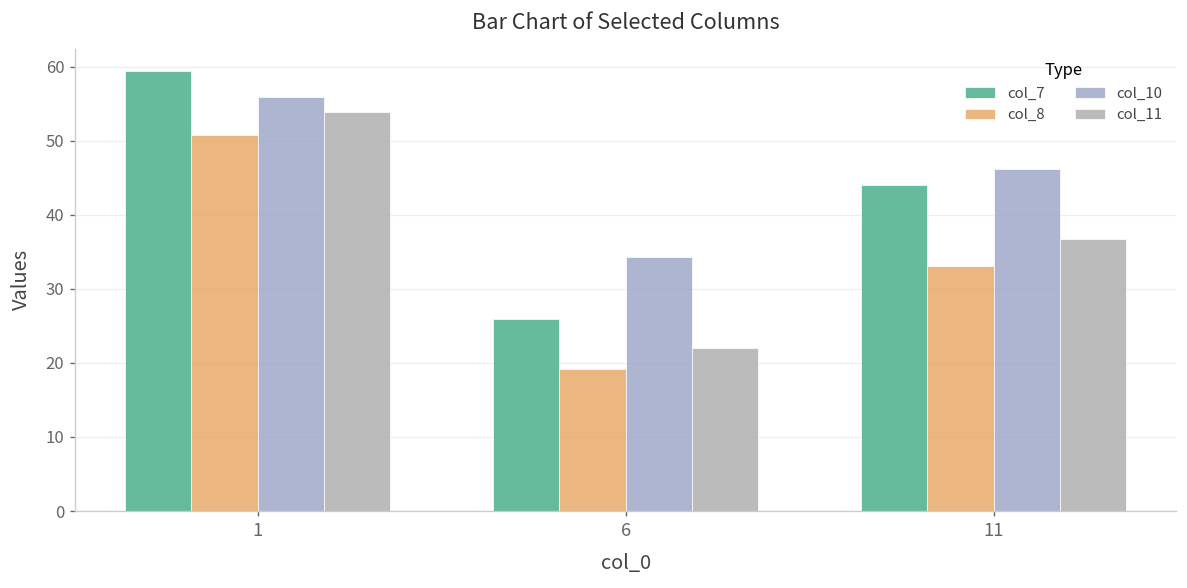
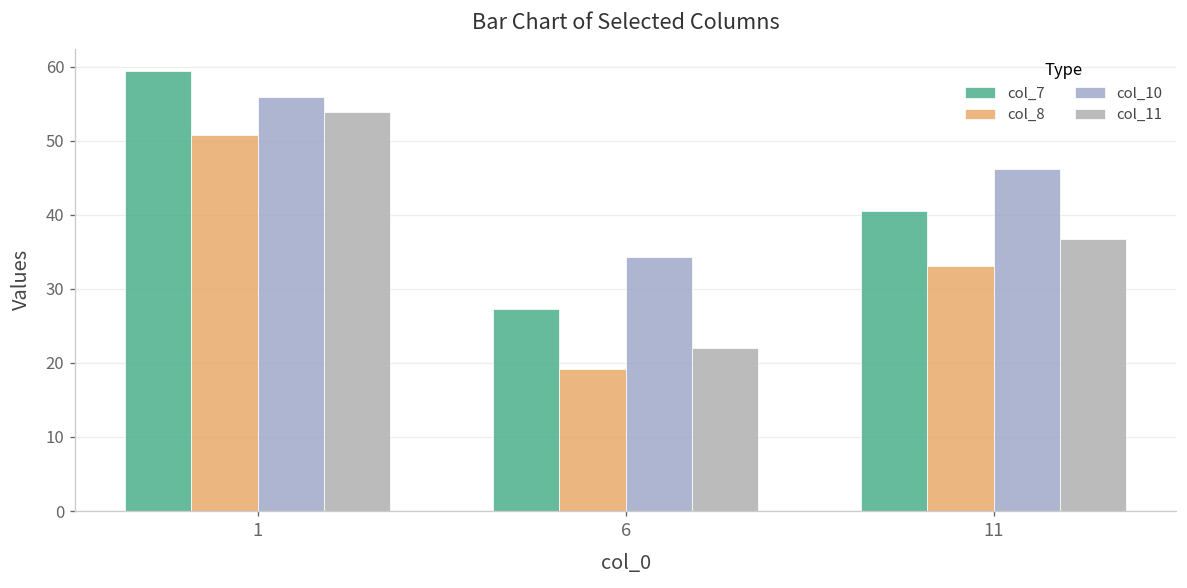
  {
    "col_7": {
      "1": 59,
-     "6": 26,
-     "11": 44
+     "6": 27,
+     "11": 40
    },
    "col_8": {
      "1": 51,
      "6": 19,
      "11": 33
    }
  }
